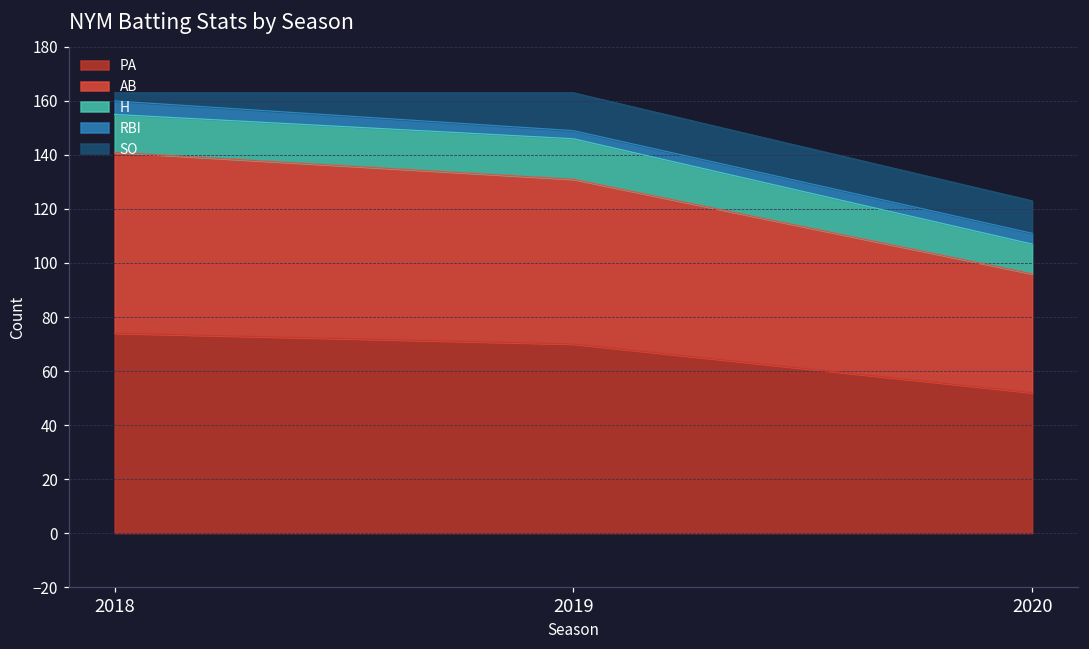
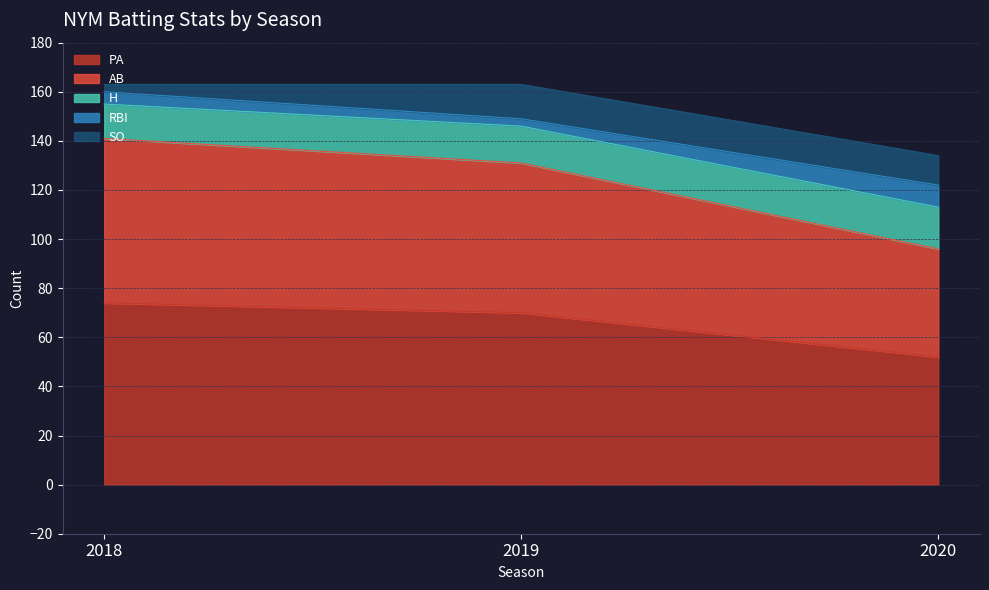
  {
    "H": {
      "2018": 14,
      "2019": 15,
-     "2020": 11
+     "2020": 17
    },
    "RBI": {
      "2018": 5,
      "2019": 3,
-     "2020": 4
+     "2020": 9
    },
    "SO": {
      "2018": 3,
      "2019": 14,
      "2020": 12
    }
  }
